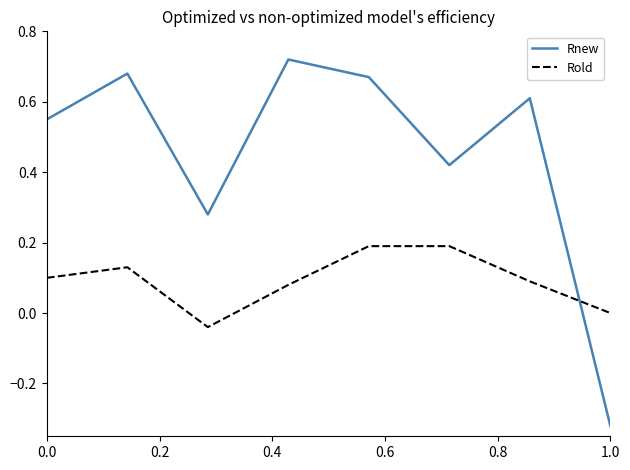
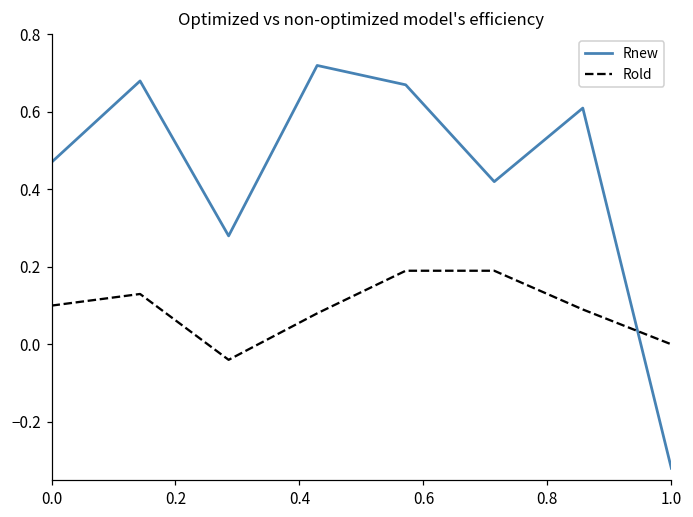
  {
    "Rnew": {
-     "0.0": 0.55,
+     "0.0": 0.47,
      "1.0": -0.32
    },
    "Rold": {
      "0.0": 0.10,
      "1.0": 0.00
    }
  }
